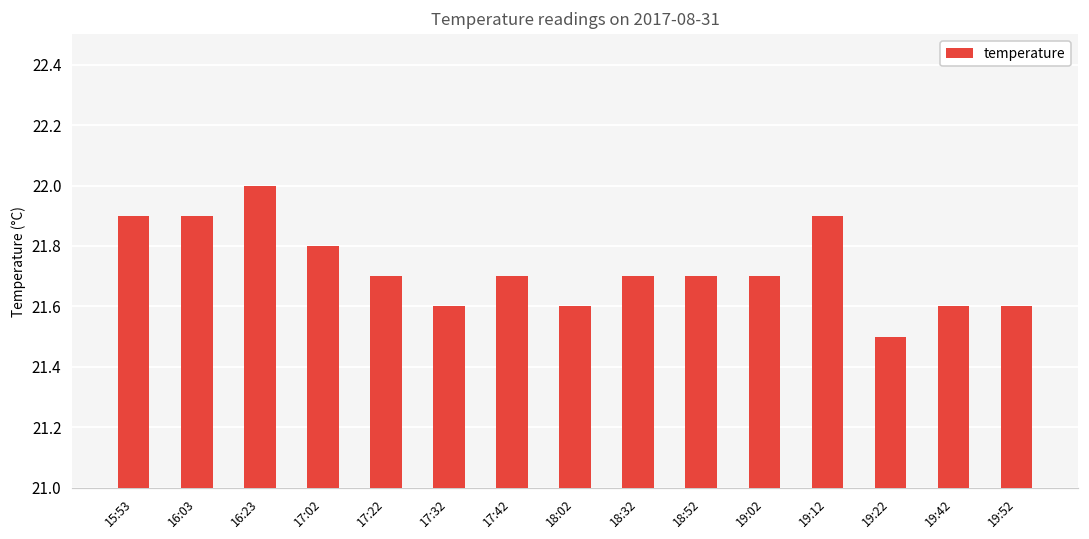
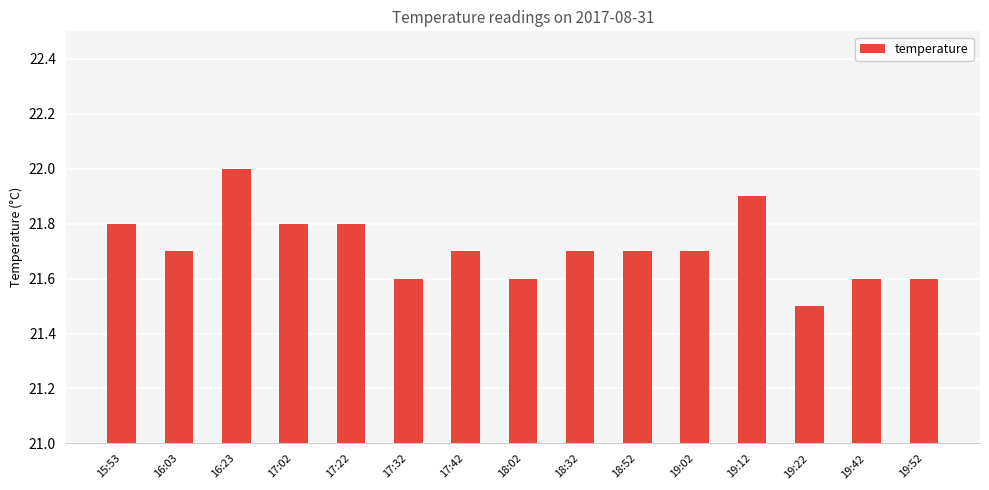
  {
-   "15:53": 21.9,
-   "16:03": 21.9,
+   "15:53": 21.8,
+   "16:03": 21.7,
    "16:23": 22.0,
    "17:02": 21.8,
-   "17:22": 21.7,
+   "17:22": 21.8,
    "17:32": 21.6,
    "17:42": 21.7,
    "18:02": 21.6,
    "18:32": 21.7,
    "18:52": 21.7,
    "19:02": 21.7,
    "19:12": 21.9,
    "19:22": 21.5,
    "19:42": 21.6,
    "19:52": 21.6
  }
